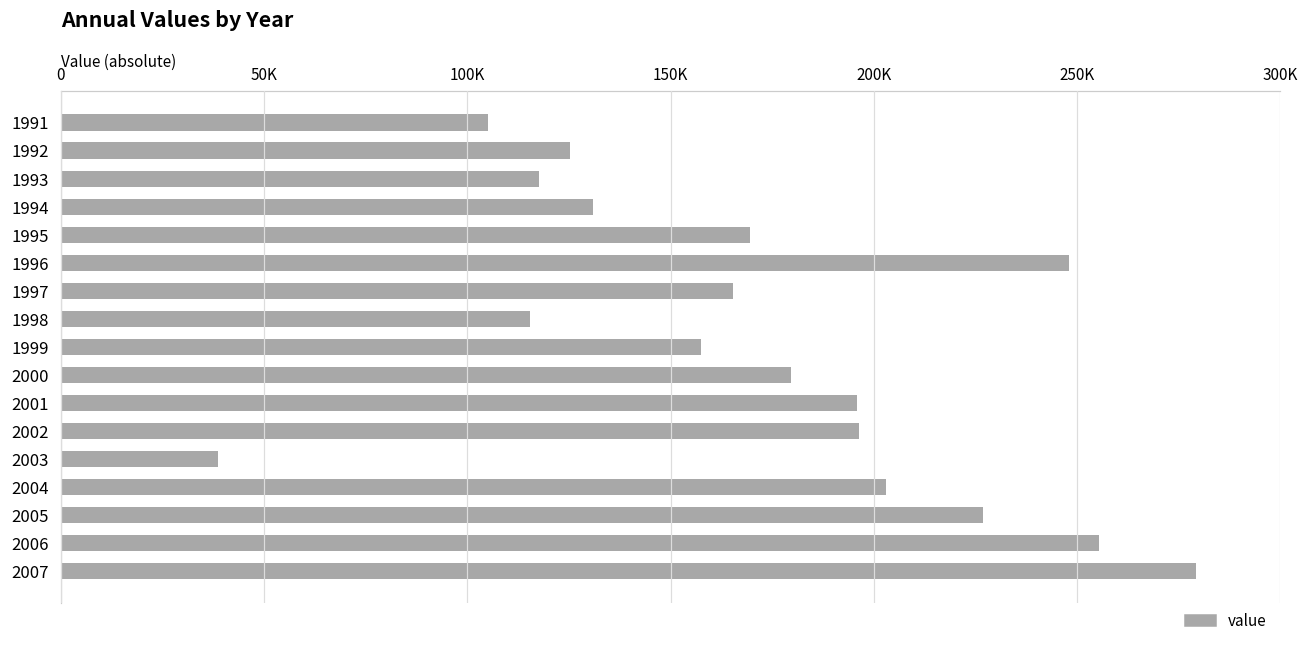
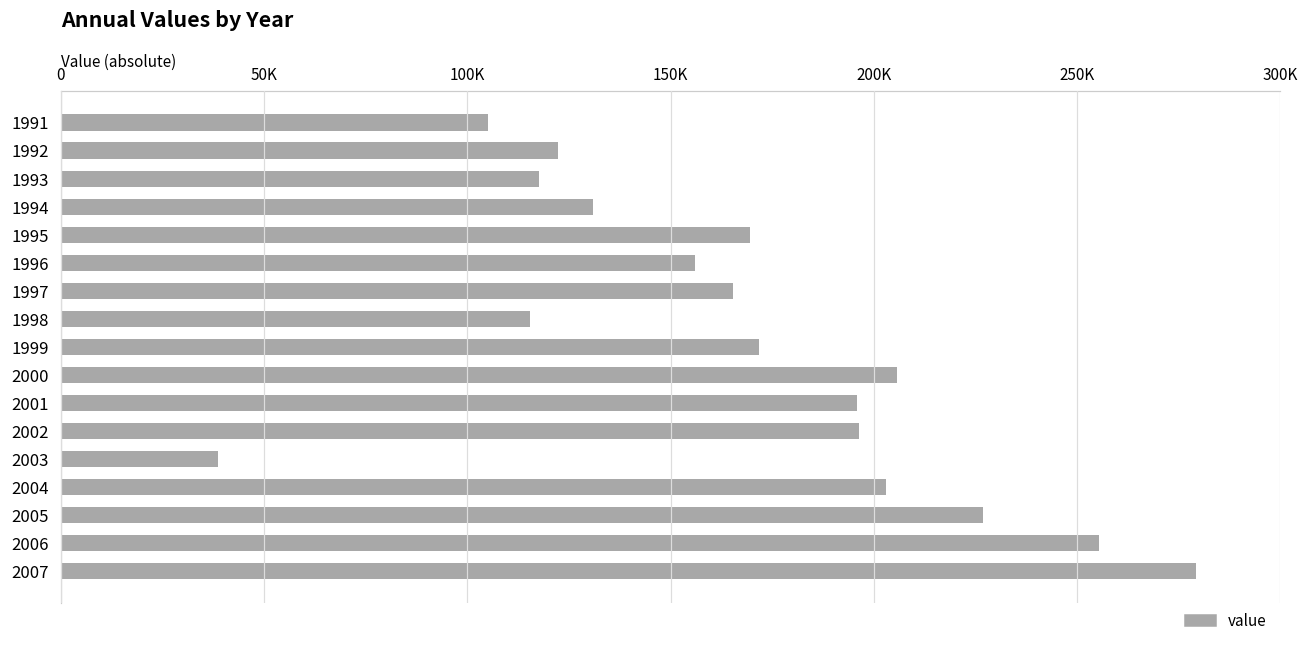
  {
    "1991": 105000,
-   "1992": 125000,
+   "1992": 122000,
    "1993": 118000,
    "1994": 131000,
    "1995": 170000,
-   "1996": 248000,
+   "1996": 156000,
    "1997": 165000,
    "1998": 115000,
-   "1999": 157000,
-   "2000": 180000,
+   "1999": 172000,
+   "2000": 206000,
    "2001": 196000,
    "2002": 196000,
    "2003": 39000,
    "2004": 203000,
    "2005": 227000,
    "2006": 256000,
    "2007": 279000
  }
